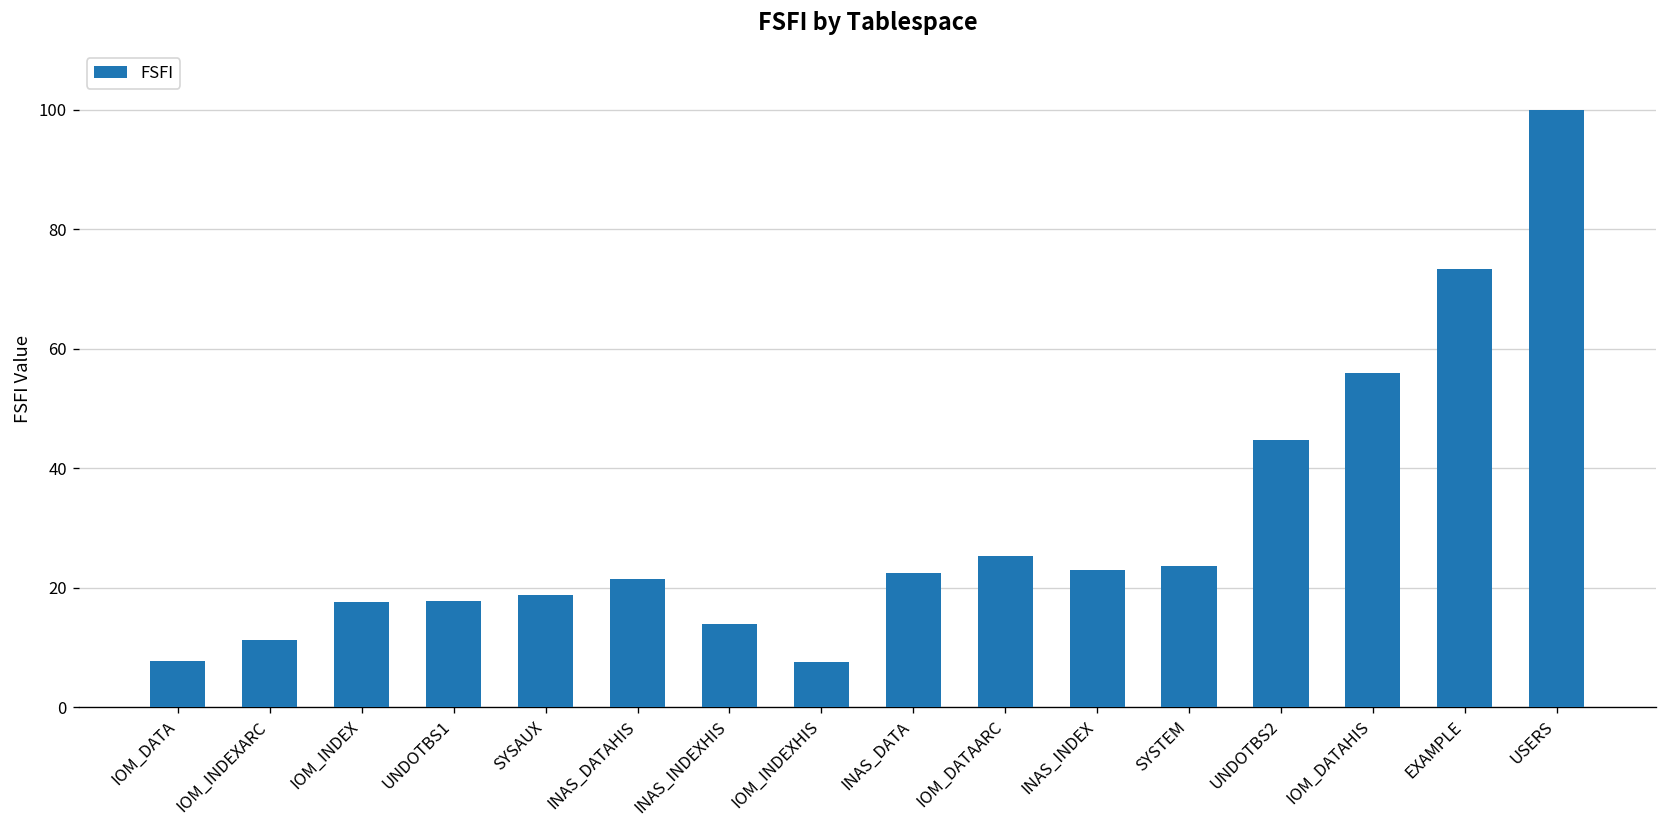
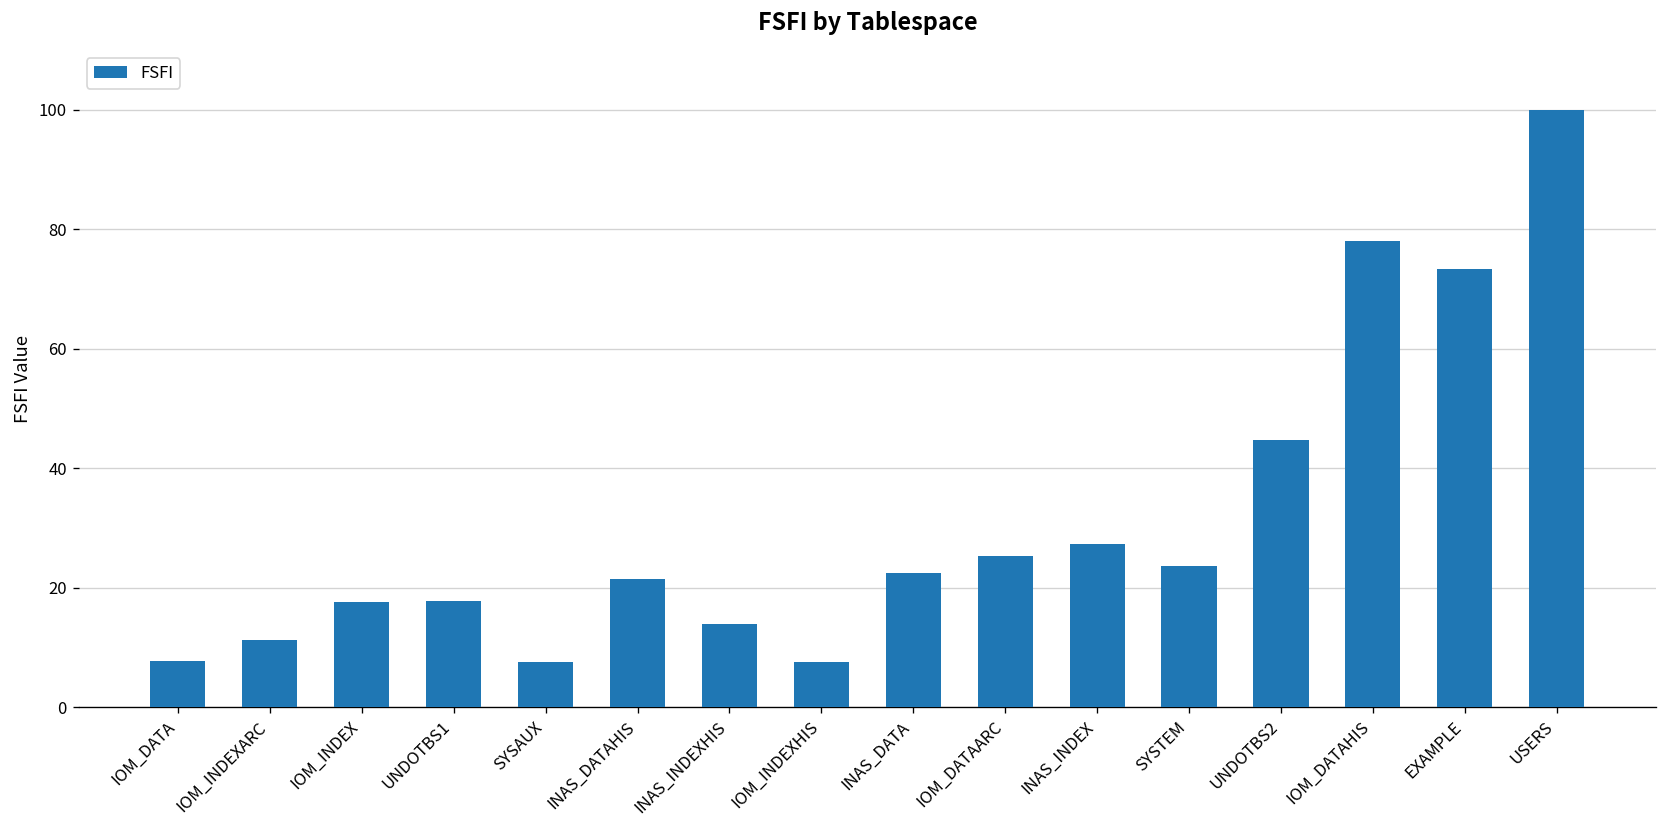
  {
    "IOM_DATA": 8,
    "IOM_INDEXARC": 11,
    "IOM_INDEX": 18,
    "UNDOTBS1": 18,
-   "SYSAUX": 19,
+   "SYSAUX": 7,
    "INAS_DATAHIS": 21,
    "INAS_INDEXHIS": 14,
    "IOM_INDEXHIS": 8,
    "INAS_DATA": 22,
    "IOM_DATAARC": 25,
-   "INAS_INDEX": 23,
+   "INAS_INDEX": 27,
    "SYSTEM": 24,
    "UNDOTBS2": 45,
-   "IOM_DATAHIS": 56,
+   "IOM_DATAHIS": 78,
    "EXAMPLE": 73,
    "USERS": 100
  }
